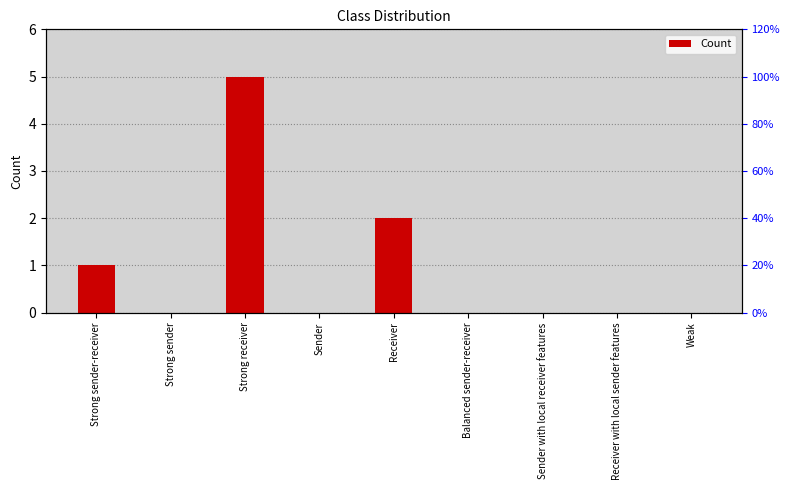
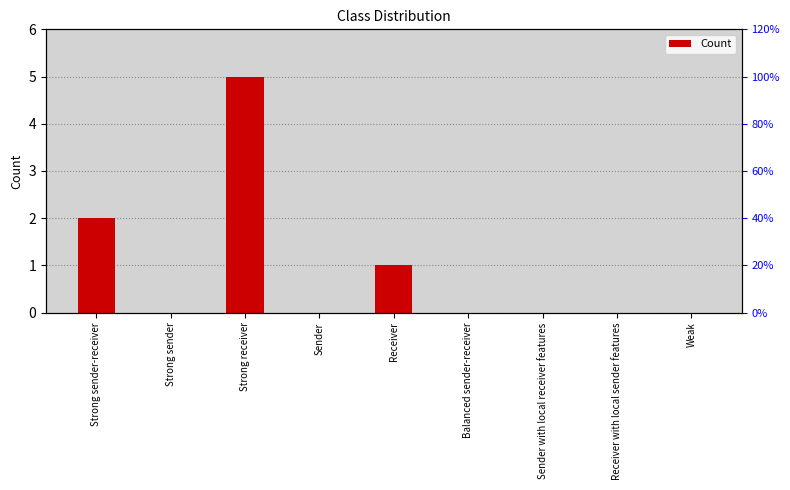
  {
-   "Strong sender-receiver": 1,
+   "Strong sender-receiver": 2,
    "Strong sender": 0,
    "Strong receiver": 5,
    "Sender": 0,
-   "Receiver": 2,
+   "Receiver": 1,
    "Balanced sender-receiver": 0,
    "Sender with local receiver features": 0,
    "Receiver with local sender features": 0,
    "Weak": 0
  }
